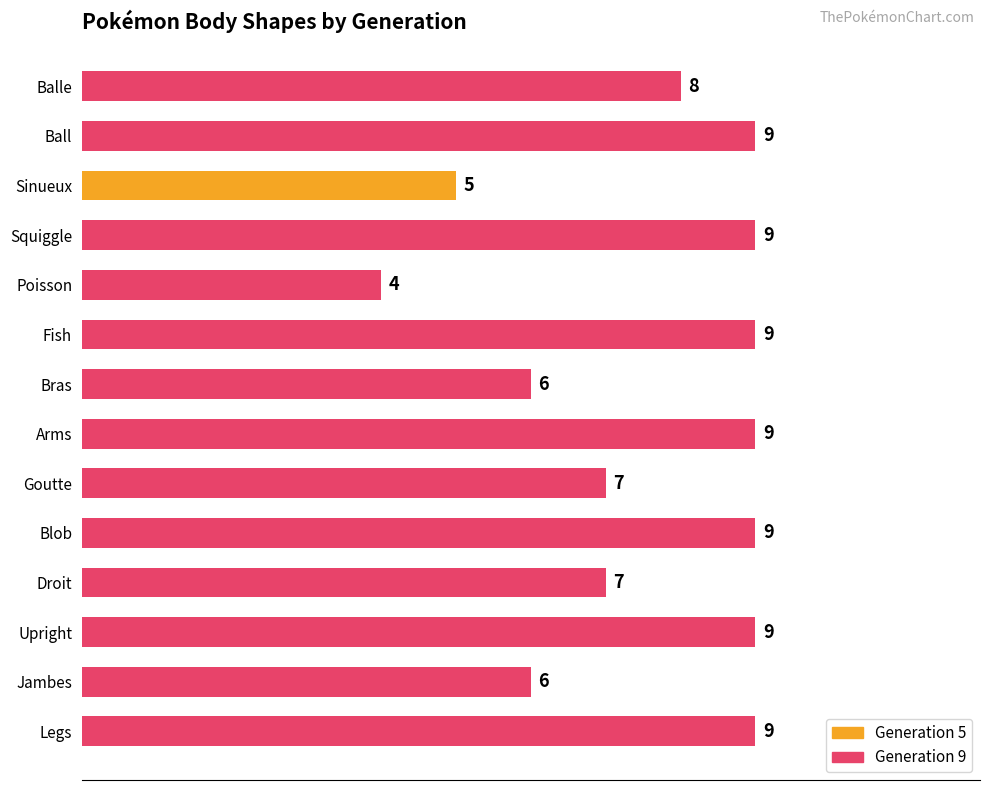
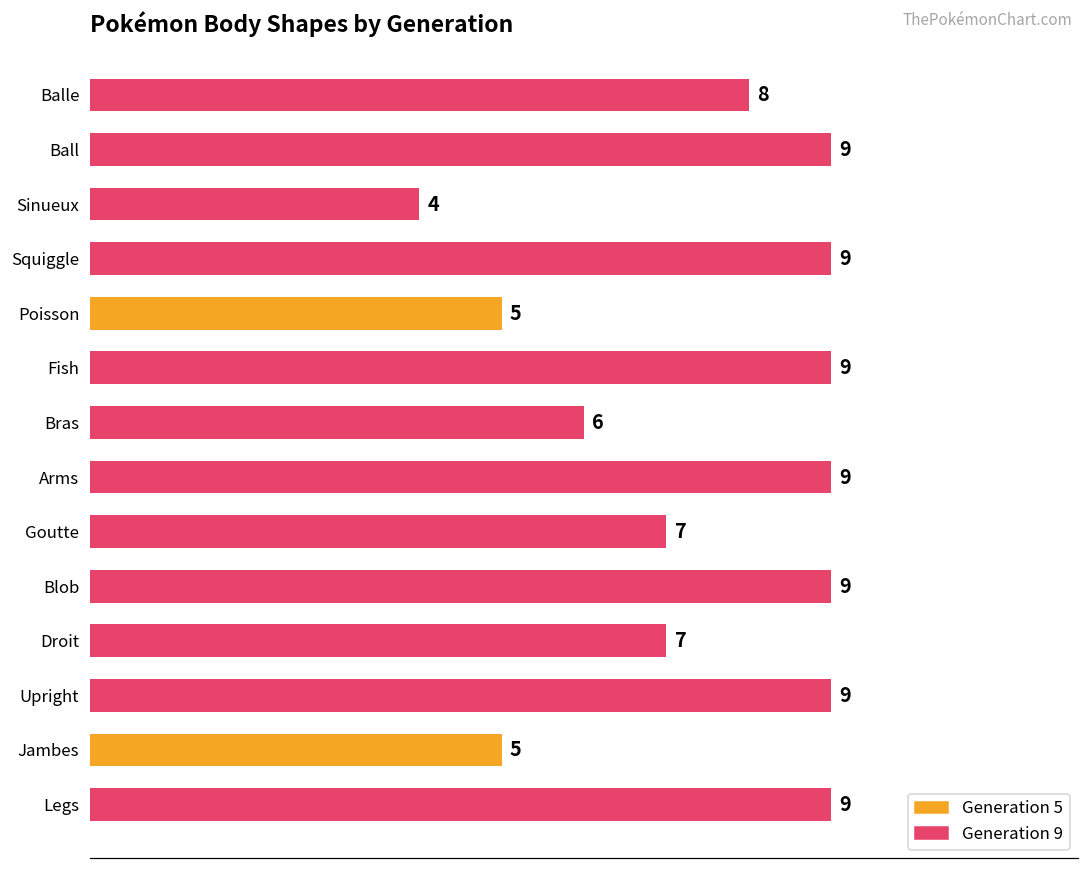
  {
    "Balle": 8,
    "Ball": 9,
-   "Sinueux": 5,
+   "Sinueux": 4,
    "Squiggle": 9,
-   "Poisson": 4,
+   "Poisson": 5,
    "Fish": 9,
    "Bras": 6,
    "Arms": 9,
    "Goutte": 7,
    "Blob": 9,
    "Droit": 7,
    "Upright": 9,
-   "Jambes": 6,
+   "Jambes": 5,
    "Legs": 9
  }
